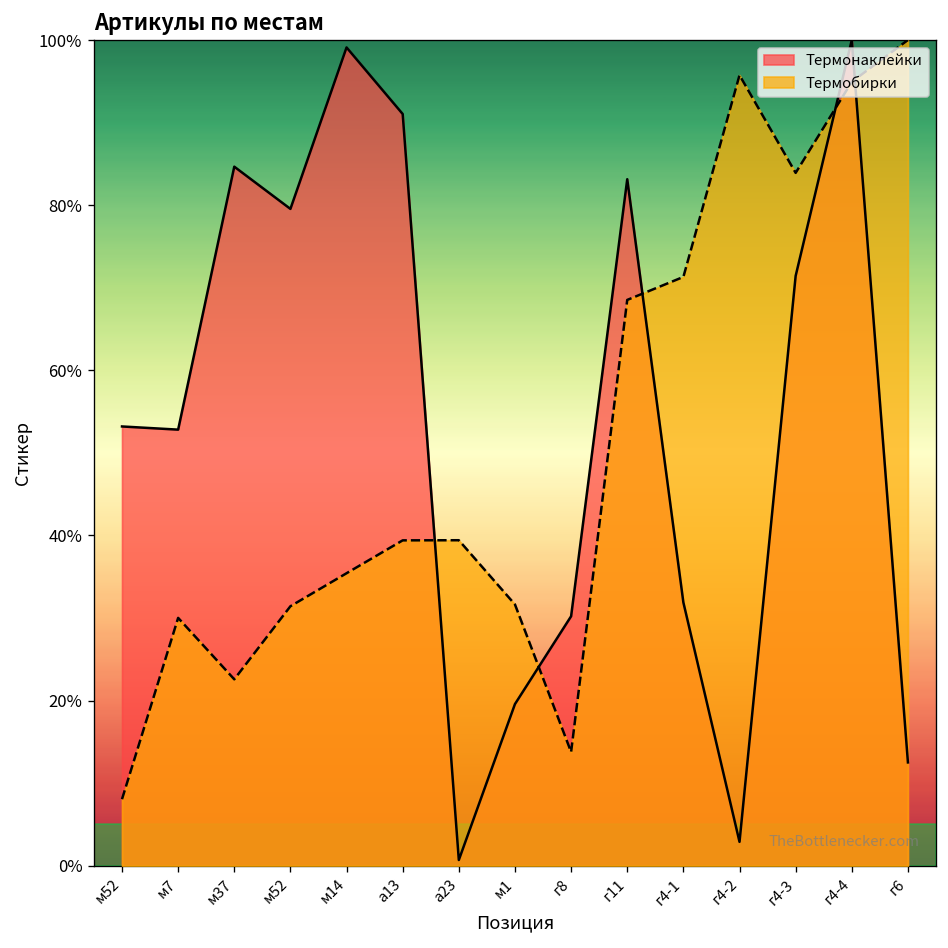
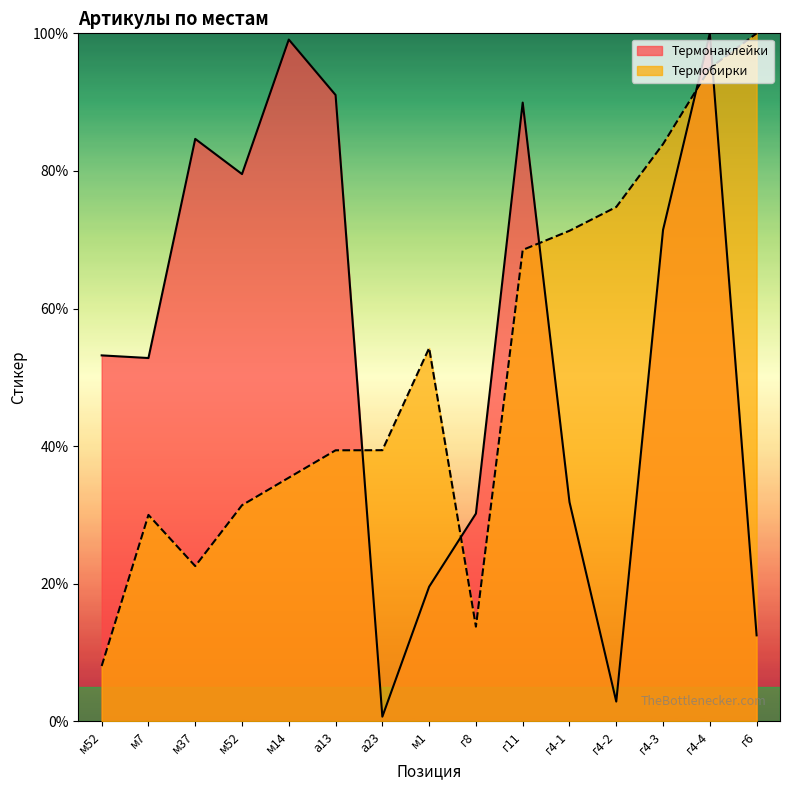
  {
    "Термонаклейки": {
      "м7": "53%",
      "м37": "85%",
      "м14": "99%",
      "а13": "91%",
      "м1": "20%",
      "г8": "30%",
-     "г11": "83%",
+     "г11": "90%",
      "г4-1": "32%",
      "г4-3": "71%",
      "г4-4": "100%",
      "г6": "13%"
    },
    "Термобирки": {
      "м7": "30%",
      "м37": "23%",
      "м14": "35%",
      "а13": "39%",
      "а23": "39%",
-     "м1": "32%",
+     "м1": "54%",
      "г8": "14%",
      "г11": "69%",
      "г4-1": "71%",
-     "г4-2": "96%",
+     "г4-2": "75%",
      "г4-3": "84%",
      "г6": "100%"
    }
  }
